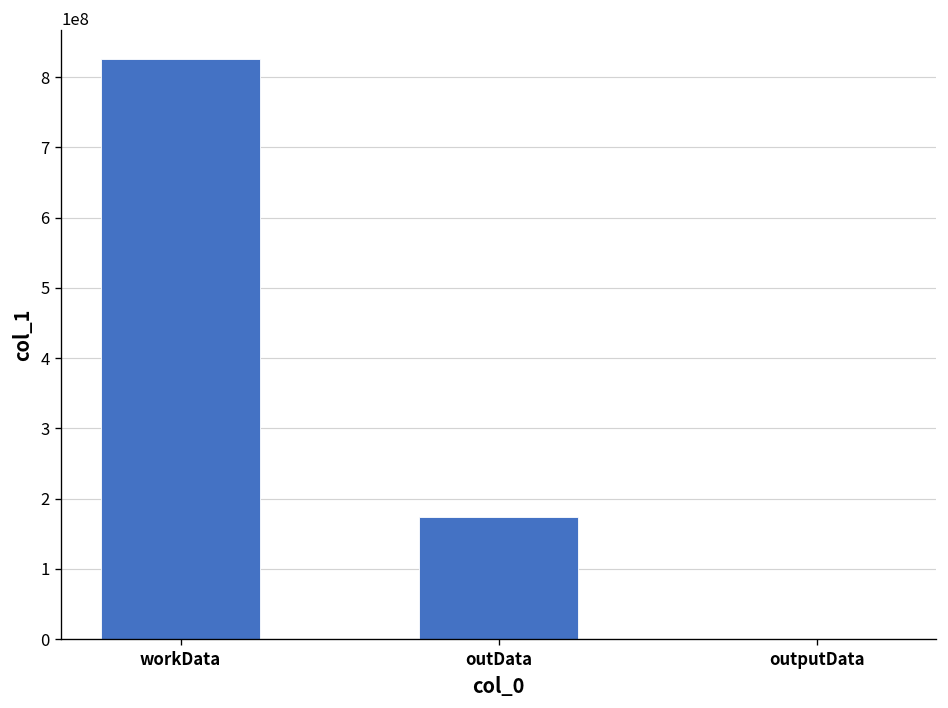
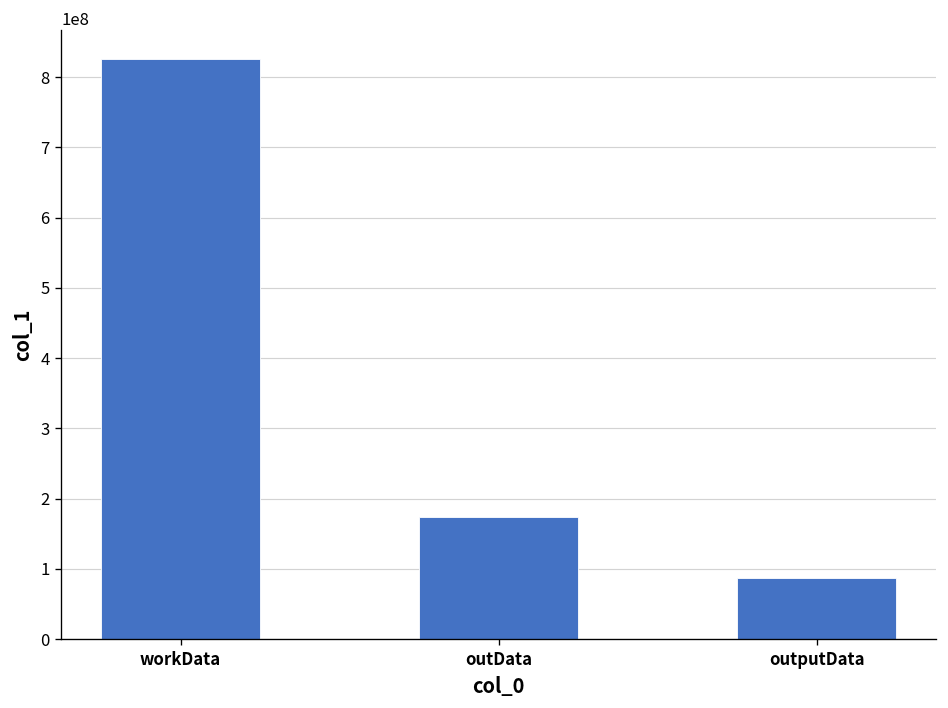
  {
    "workData": 830000000,
    "outData": 170000000,
-   "outputData": 0
+   "outputData": 90000000
  }
